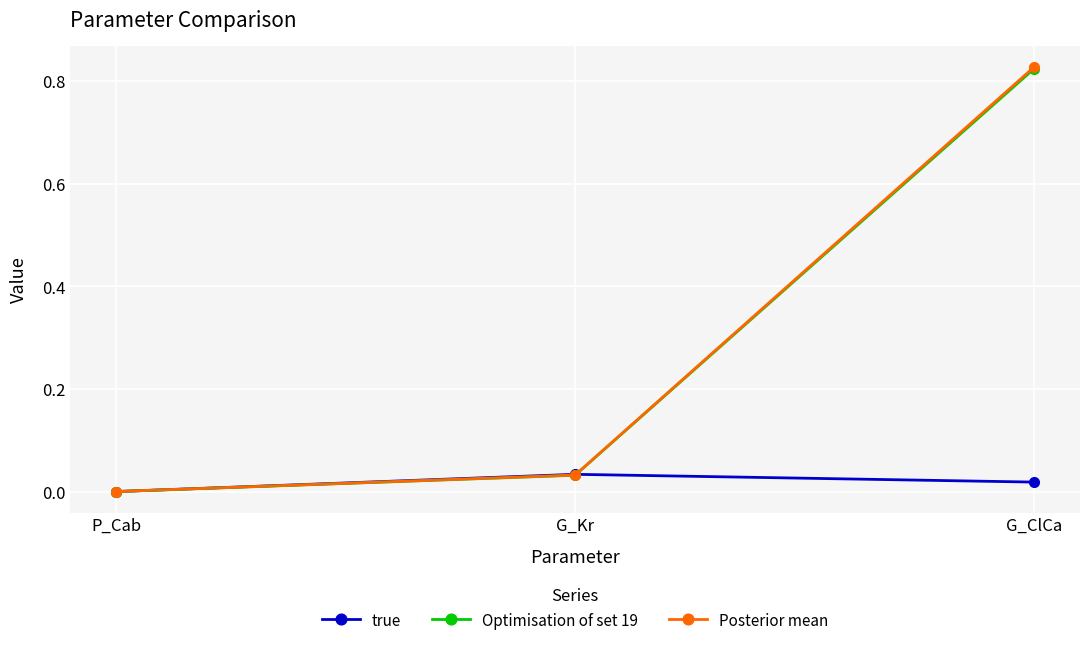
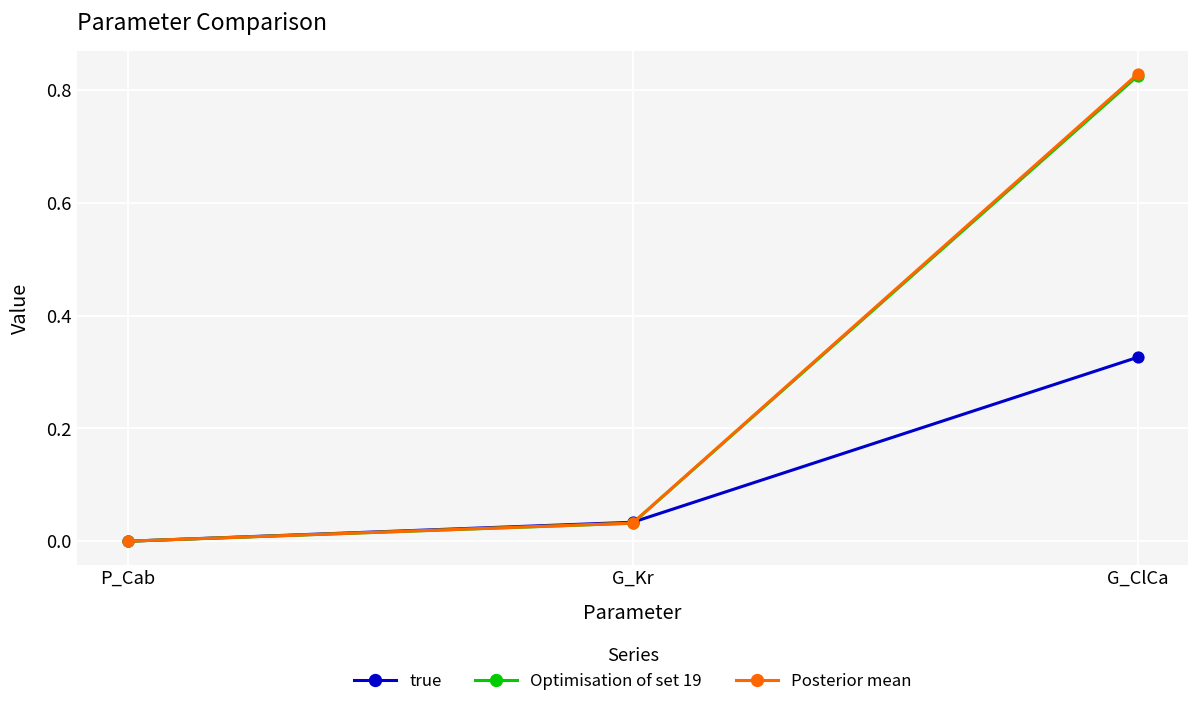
  {
    "true": {
-     "G_ClCa": 0.02
+     "G_ClCa": 0.33
    }
  }
